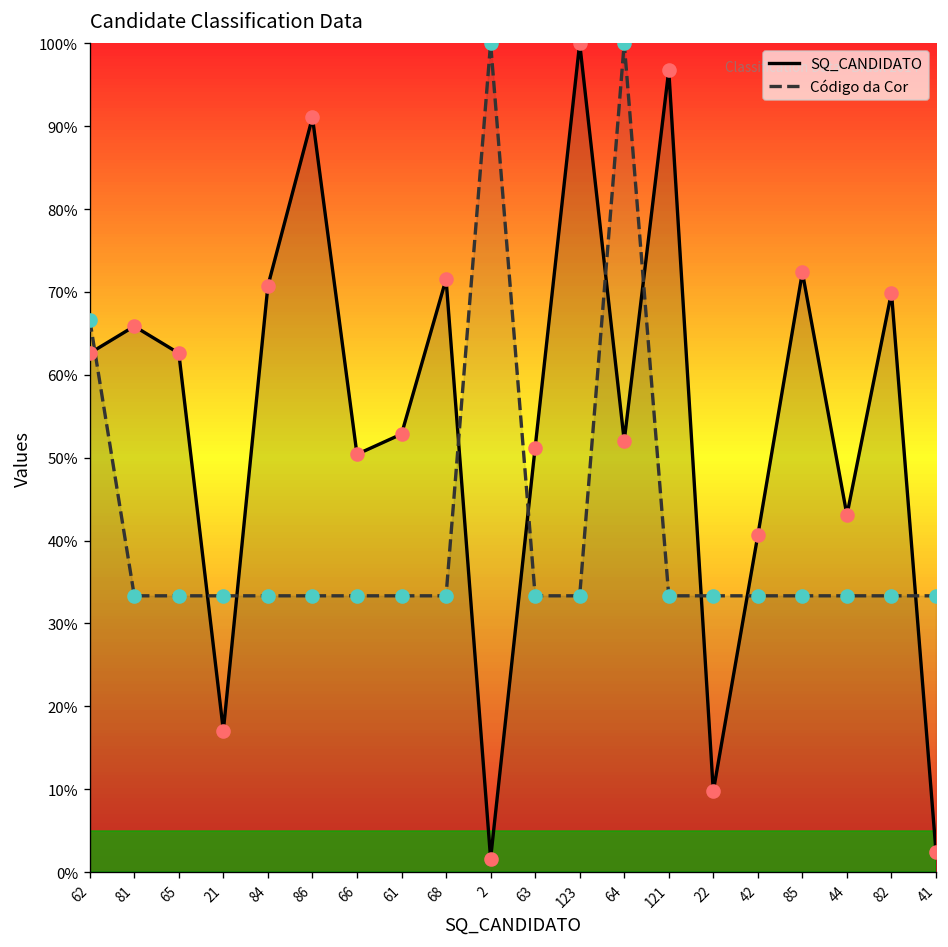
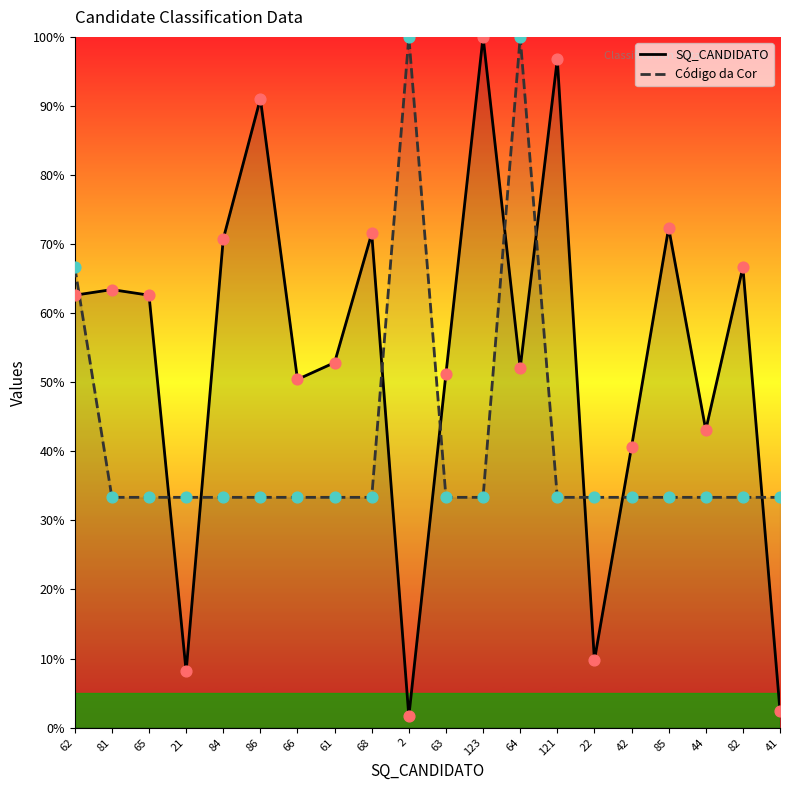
  {
    "SQ_CANDIDATO": {
      "62": "63%",
-     "81": "66%",
+     "81": "63%",
      "65": "63%",
-     "21": "17%",
+     "21": "8%",
      "84": "71%",
      "86": "91%",
      "66": "50%",
      "61": "53%",
      "68": "72%",
      "63": "51%",
      "123": "100%",
      "64": "52%",
      "121": "97%",
      "22": "10%",
      "42": "41%",
      "85": "72%",
      "44": "43%",
-     "82": "70%"
+     "82": "67%"
    },
    "Código da Cor": {
      "62": "67%",
      "81": "33%",
      "65": "33%",
      "21": "33%",
      "84": "33%",
      "86": "33%",
      "66": "33%",
      "61": "33%",
      "68": "33%",
      "2": "100%",
      "63": "33%",
      "123": "33%",
      "64": "100%",
      "121": "33%",
      "22": "33%",
      "42": "33%",
      "85": "33%",
      "44": "33%",
      "82": "33%",
      "41": "33%"
    }
  }
